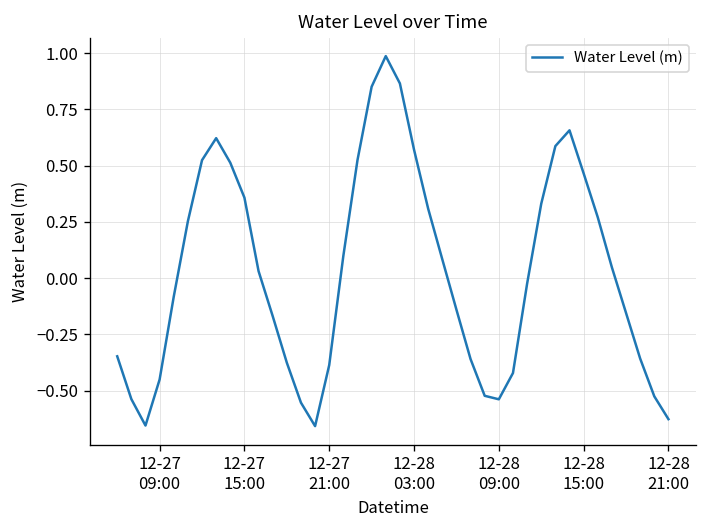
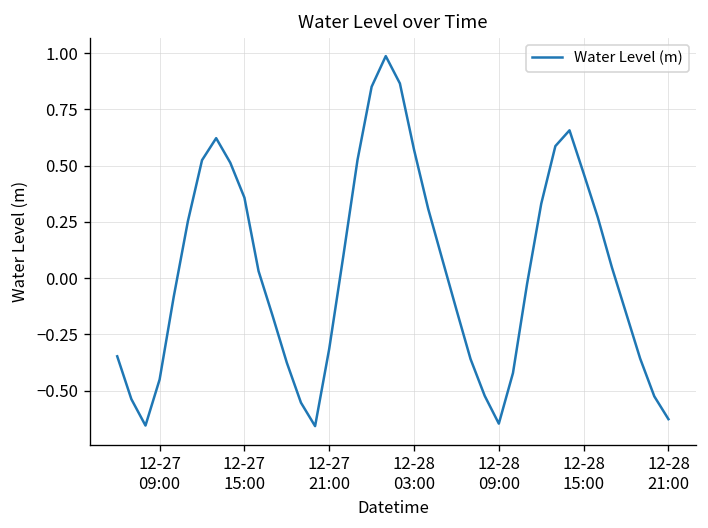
  {
    "12-27 09:00": -0.45,
    "12-27 15:00": 0.36,
-   "12-27 21:00": -0.39,
+   "12-27 21:00": -0.31,
    "12-28 03:00": 0.57,
-   "12-28 09:00": -0.54,
+   "12-28 09:00": -0.65,
    "12-28 15:00": 0.47,
    "12-28 21:00": -0.63
  }
